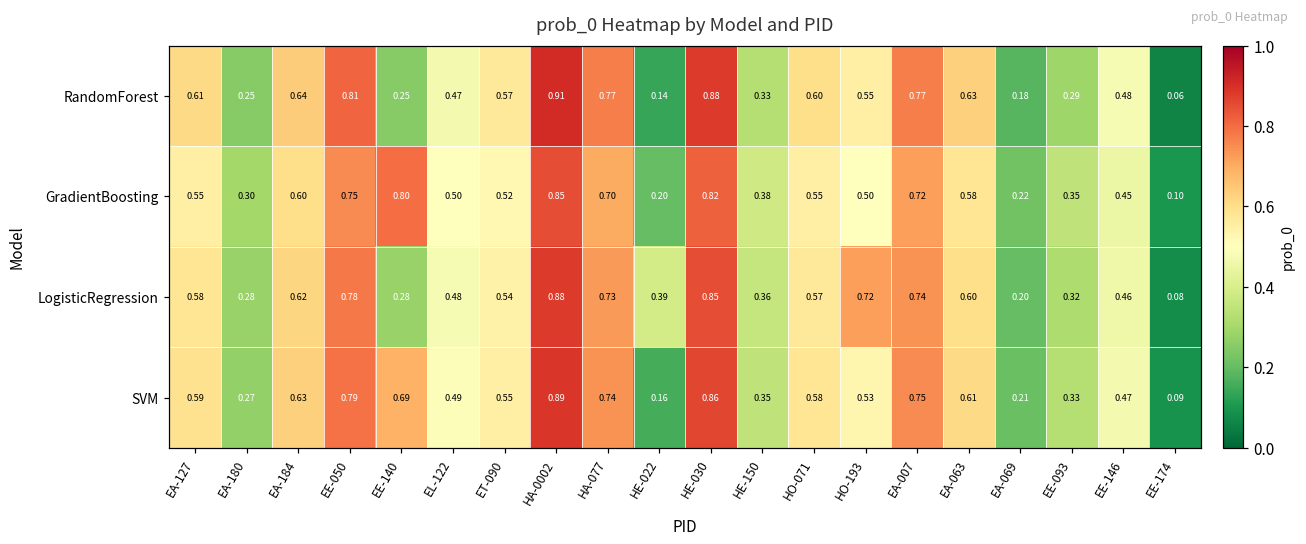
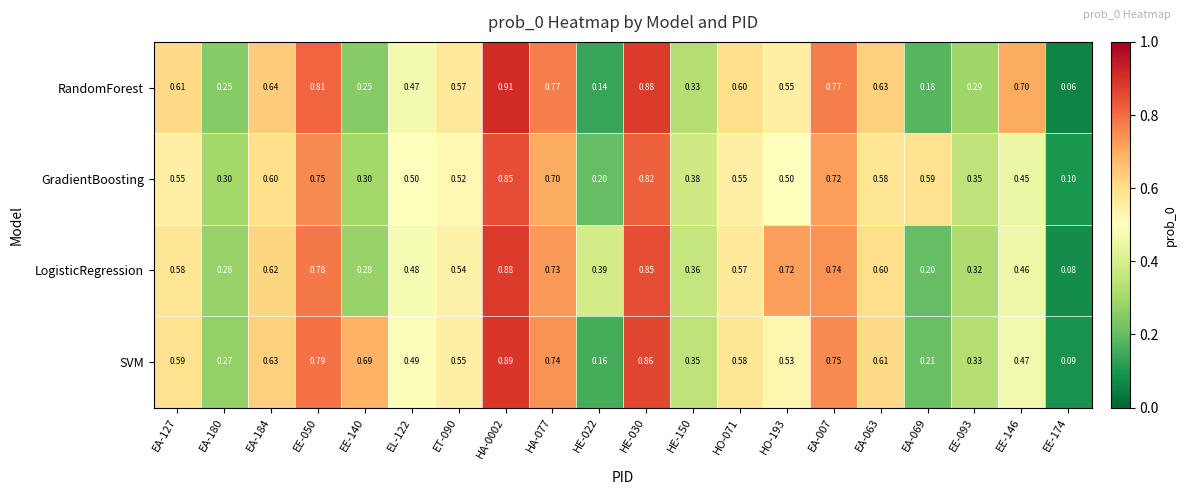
  {
    "RandomForest": {
      "EA-127": 0.61,
      "EA-180": 0.25,
      "EA-184": 0.64,
      "EE-050": 0.81,
      "EE-140": 0.25,
      "EL-122": 0.47,
      "ET-090": 0.57,
      "HA-0002": 0.91,
      "HA-077": 0.77,
      "HE-022": 0.14,
      "HE-030": 0.88,
      "HE-150": 0.33,
      "HO-071": 0.60,
      "HO-193": 0.55,
      "EA-007": 0.77,
      "EA-063": 0.63,
      "EA-069": 0.18,
      "EE-093": 0.29,
-     "EE-146": 0.48,
+     "EE-146": 0.70,
      "EE-174": 0.06
    },
    "GradientBoosting": {
      "EA-127": 0.55,
      "EA-180": 0.30,
      "EA-184": 0.60,
      "EE-050": 0.75,
-     "EE-140": 0.80,
+     "EE-140": 0.30,
      "EL-122": 0.50,
      "ET-090": 0.52,
      "HA-0002": 0.85,
      "HA-077": 0.70,
      "HE-022": 0.20,
      "HE-030": 0.82,
      "HE-150": 0.38,
      "HO-071": 0.55,
      "HO-193": 0.50,
      "EA-007": 0.72,
      "EA-063": 0.58,
-     "EA-069": 0.22,
+     "EA-069": 0.59,
      "EE-093": 0.35,
      "EE-146": 0.45,
      "EE-174": 0.10
    },
    "LogisticRegression": {
      "EA-127": 0.58,
      "EA-180": 0.28,
      "EA-184": 0.62,
      "EE-050": 0.78,
      "EE-140": 0.28,
      "EL-122": 0.48,
      "ET-090": 0.54,
      "HA-0002": 0.88,
      "HA-077": 0.73,
      "HE-022": 0.39,
      "HE-030": 0.85,
      "HE-150": 0.36,
      "HO-071": 0.57,
      "HO-193": 0.72,
      "EA-007": 0.74,
      "EA-063": 0.60,
      "EA-069": 0.20,
      "EE-093": 0.32,
      "EE-146": 0.46,
      "EE-174": 0.08
    },
    "SVM": {
      "EA-127": 0.59,
      "EA-180": 0.27,
      "EA-184": 0.63,
      "EE-050": 0.79,
      "EE-140": 0.69,
      "EL-122": 0.49,
      "ET-090": 0.55,
      "HA-0002": 0.89,
      "HA-077": 0.74,
      "HE-022": 0.16,
      "HE-030": 0.86,
      "HE-150": 0.35,
      "HO-071": 0.58,
      "HO-193": 0.53,
      "EA-007": 0.75,
      "EA-063": 0.61,
      "EA-069": 0.21,
      "EE-093": 0.33,
      "EE-146": 0.47,
      "EE-174": 0.09
    }
  }
